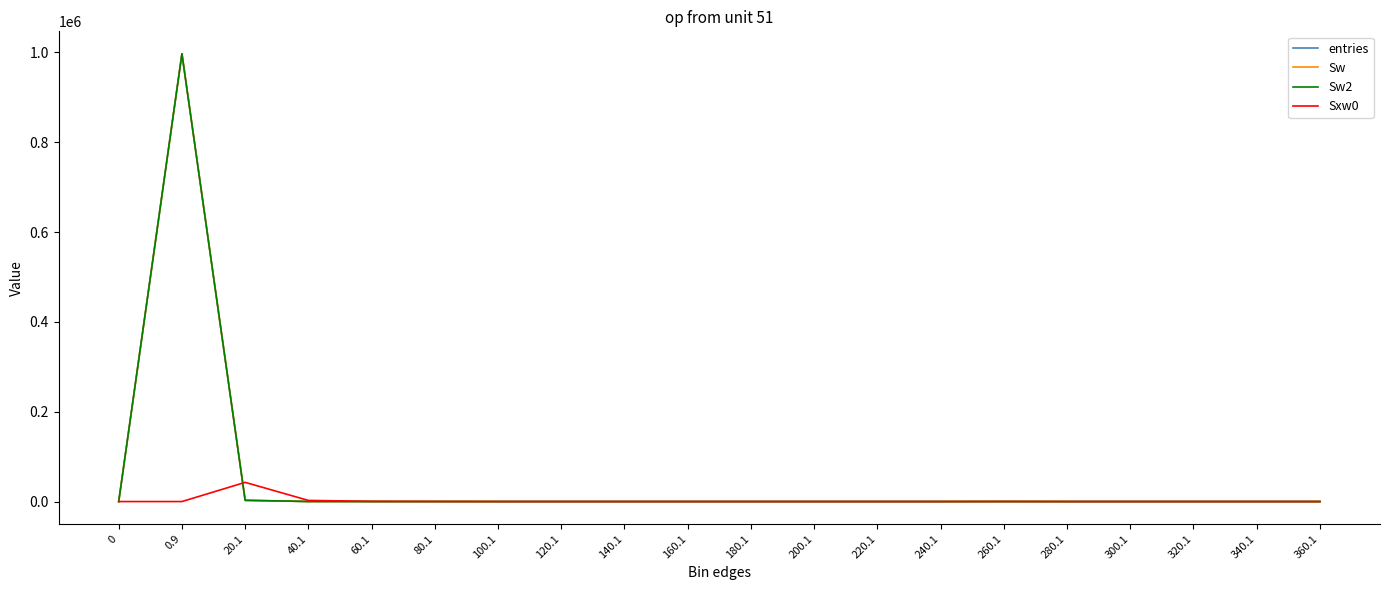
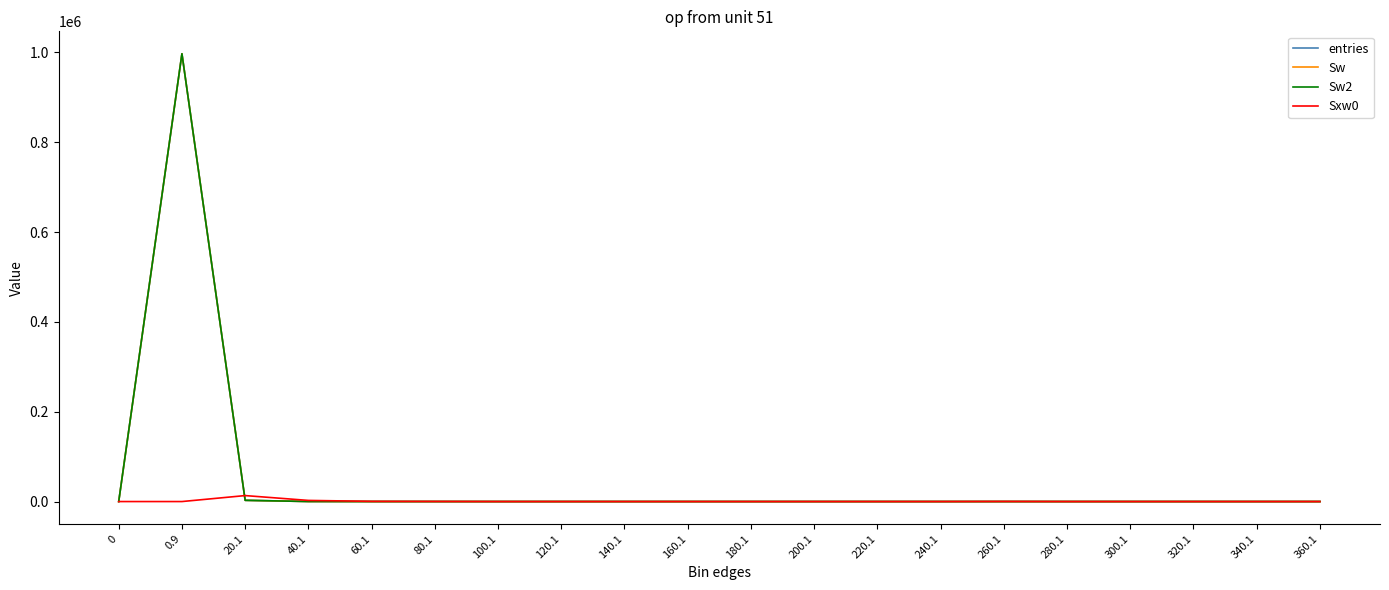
  {
    "Sw2": {
      "0.9": 1000000,
      "20.1": 0
    },
    "Sxw0": {
      "0.9": 0,
-     "20.1": 40000
+     "20.1": 10000
    }
  }
